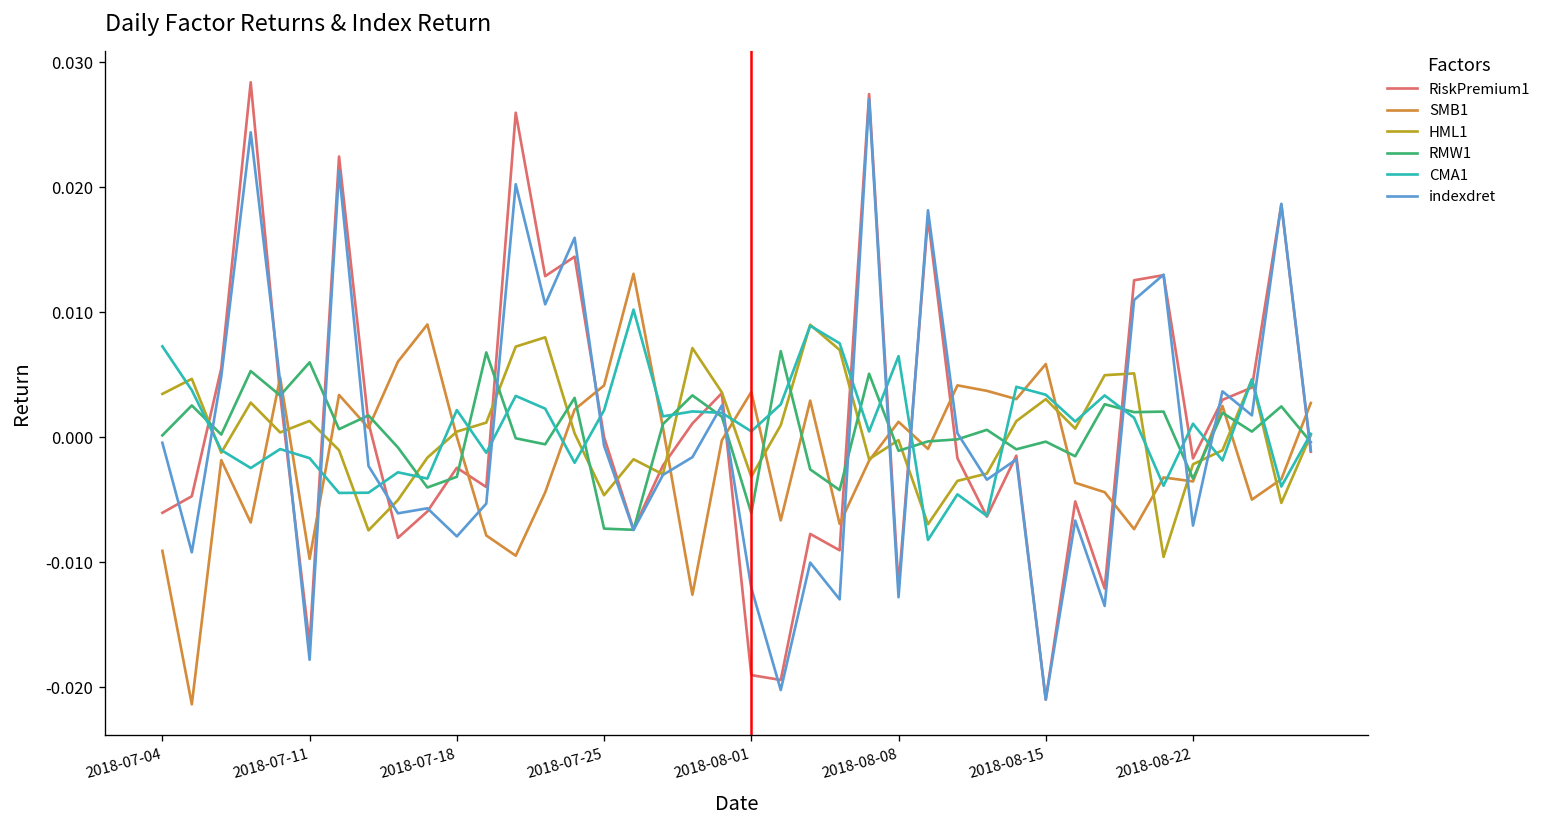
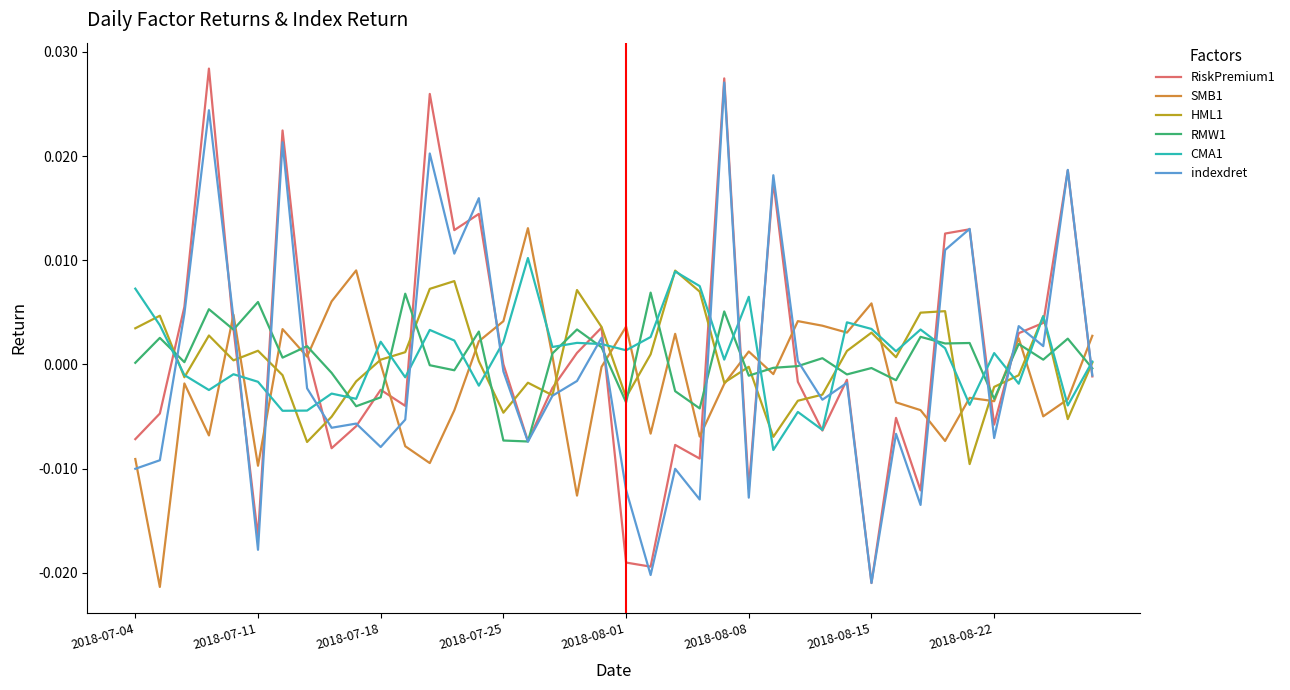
  {
    "RiskPremium1": {
-     "2018-07-04": -0.0060,
+     "2018-07-04": -0.0072,
      "2018-07-11": -0.0166,
      "2018-07-18": -0.0024,
      "2018-07-25": 0.0000,
      "2018-08-01": -0.0190,
      "2018-08-08": -0.0119,
-     "2018-08-22": -0.0017
+     "2018-08-22": -0.0058
    },
    "RMW1": {
      "2018-07-04": 0.0002,
      "2018-07-11": 0.0060,
      "2018-07-18": -0.0032,
      "2018-07-25": -0.0073,
-     "2018-08-01": -0.0061,
+     "2018-08-01": -0.0036,
      "2018-08-08": -0.0011,
      "2018-08-15": -0.0003
    },
    "CMA1": {
      "2018-07-04": 0.0073,
      "2018-07-11": -0.0017,
      "2018-07-18": 0.0022,
      "2018-07-25": 0.0022,
-     "2018-08-01": 0.0005,
+     "2018-08-01": 0.0014,
      "2018-08-08": 0.0065,
      "2018-08-15": 0.0034,
      "2018-08-22": 0.0011
    },
    "indexdret": {
-     "2018-07-04": -0.0004,
+     "2018-07-04": -0.0100,
      "2018-07-11": -0.0178,
      "2018-07-18": -0.0079,
      "2018-07-25": -0.0007,
      "2018-08-01": -0.0120,
      "2018-08-08": -0.0128,
      "2018-08-22": -0.0071
    }
  }
